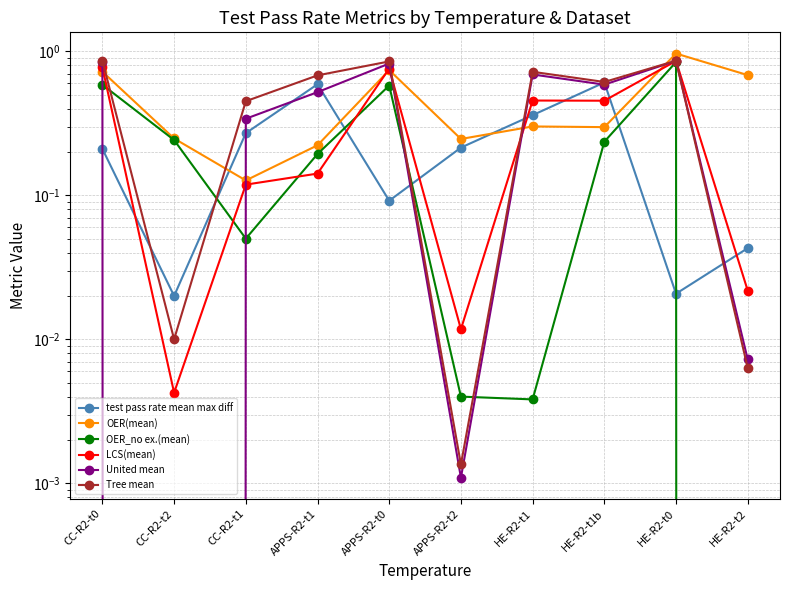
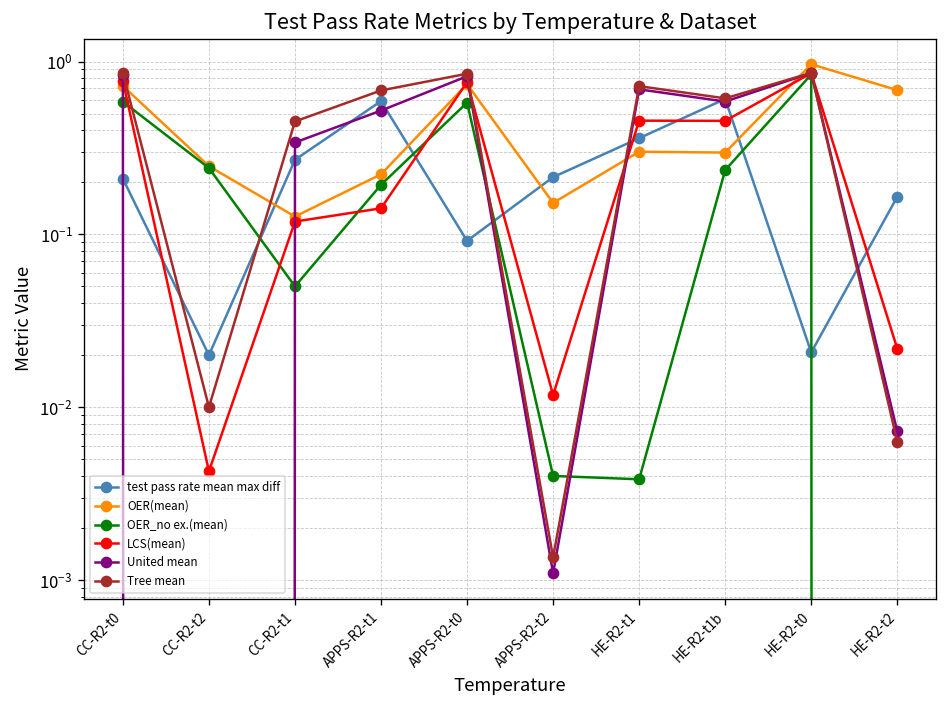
  {
    "test pass rate mean max diff": {
      "CC-R2-t0": 0.21,
      "CC-R2-t2": 0.020,
      "CC-R2-t1": 0.27,
      "APPS-R2-t1": 0.59,
      "APPS-R2-t0": 0.09,
      "APPS-R2-t2": 0.21,
      "HE-R2-t1": 0.36,
      "HE-R2-t0": 0.021,
-     "HE-R2-t2": 0.043
+     "HE-R2-t2": 0.16
    },
    "OER(mean)": {
      "CC-R2-t0": 0.7,
      "CC-R2-t1": 0.13,
      "APPS-R2-t1": 0.22,
-     "APPS-R2-t2": 0.25,
+     "APPS-R2-t2": 0.15,
      "HE-R2-t1": 0.30,
      "HE-R2-t1b": 0.30,
      "HE-R2-t0": 1.0,
      "HE-R2-t2": 0.7
    },
    "OER_no ex.(mean)": {
      "CC-R2-t0": 0.59,
      "CC-R2-t1": 0.050,
      "APPS-R2-t1": 0.19,
      "APPS-R2-t0": 0.58,
      "APPS-R2-t2": 0.004,
      "HE-R2-t1": 0.0038,
      "HE-R2-t1b": 0.24
    },
    "LCS(mean)": {
      "CC-R2-t0": 0.8,
      "CC-R2-t2": 0.0043,
      "CC-R2-t1": 0.12,
      "APPS-R2-t1": 0.14,
      "APPS-R2-t2": 0.012,
      "HE-R2-t1": 0.45,
      "HE-R2-t1b": 0.45,
      "HE-R2-t2": 0.022
    },
    "United mean": {
      "CC-R2-t1": 0.34,
      "APPS-R2-t1": 0.52,
      "APPS-R2-t2": 0.0011,
      "HE-R2-t1": 0.7,
      "HE-R2-t2": 0.007
    },
    "Tree mean": {
      "CC-R2-t2": 0.010,
      "CC-R2-t1": 0.45,
      "APPS-R2-t1": 0.7,
      "APPS-R2-t2": 0.0014,
      "HE-R2-t1": 0.7,
      "HE-R2-t2": 0.006
    }
  }
